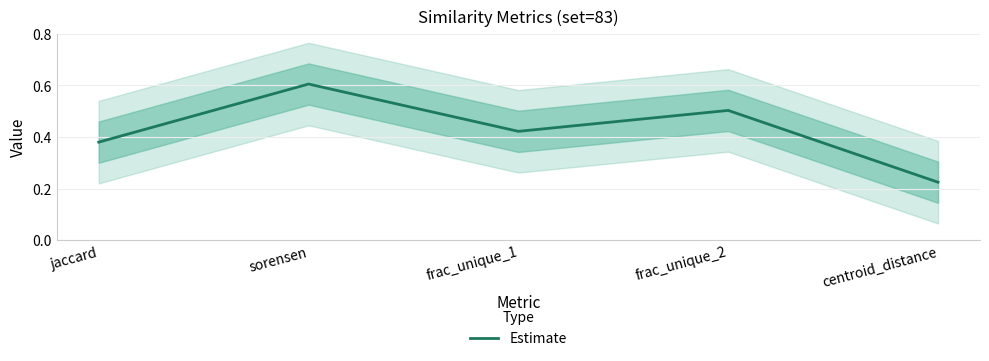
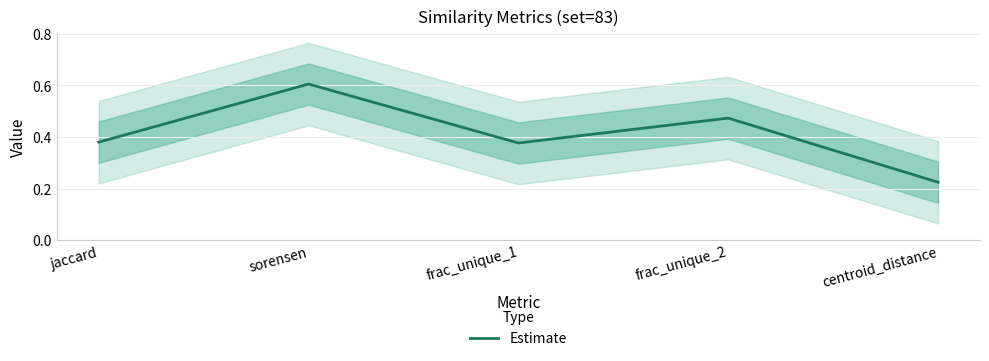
  {
    "Estimate": {
      "jaccard": 0.38,
      "sorensen": 0.61,
-     "frac_unique_1": 0.42,
-     "frac_unique_2": 0.50,
+     "frac_unique_1": 0.38,
+     "frac_unique_2": 0.47,
      "centroid_distance": 0.22
    }
  }
